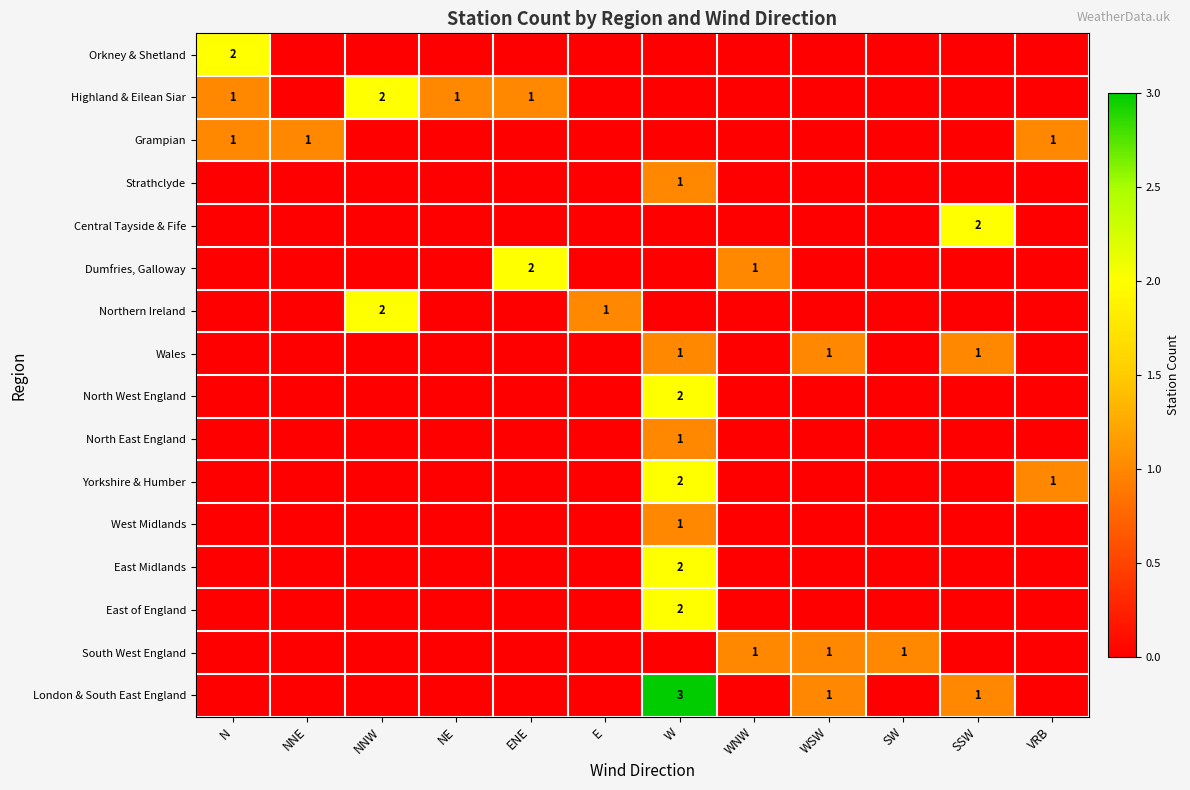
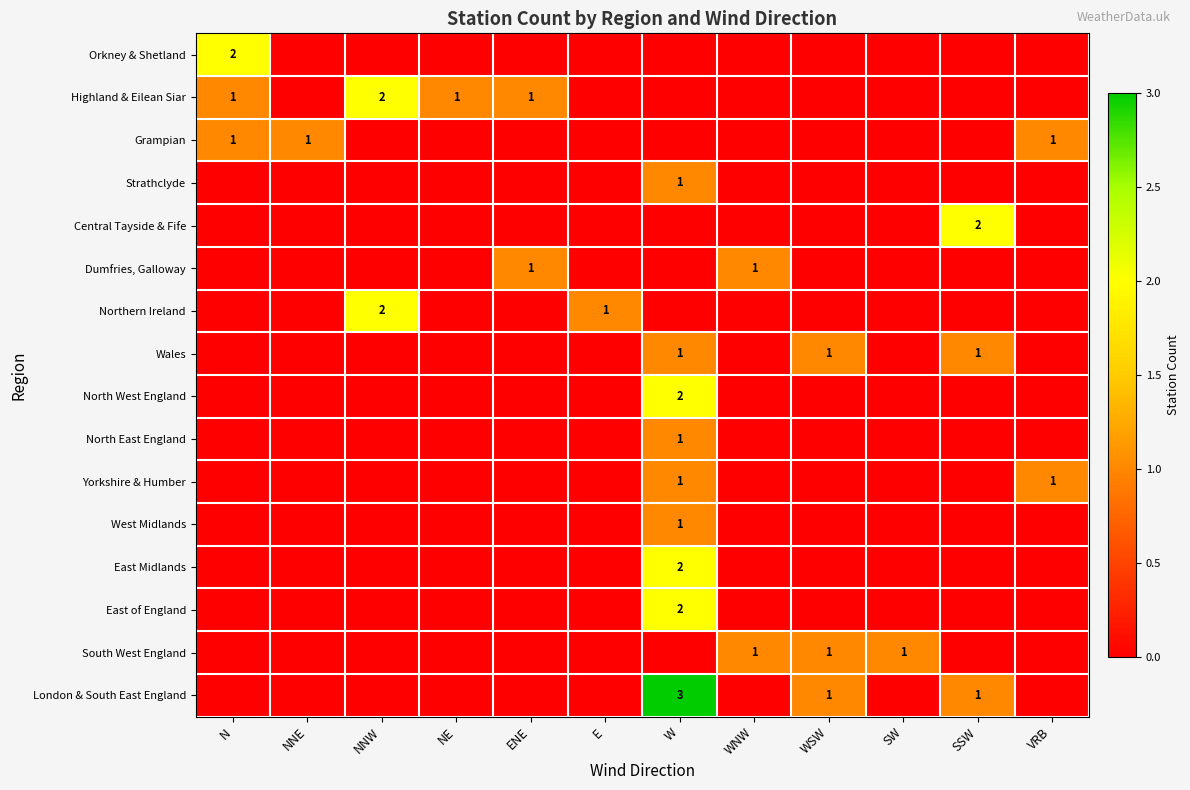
  {
    "Orkney & Shetland": {
      "N": 2
    },
    "Highland & Eilean Siar": {
      "N": 1,
      "NNW": 2,
      "NE": 1,
      "ENE": 1
    },
    "Grampian": {
      "N": 1,
      "NNE": 1,
      "VRB": 1
    },
    "Strathclyde": {
      "W": 1
    },
    "Central Tayside & Fife": {
      "SSW": 2
    },
    "Dumfries, Galloway": {
-     "ENE": 2,
+     "ENE": 1,
      "WNW": 1
    },
    "Northern Ireland": {
      "NNW": 2,
      "E": 1
    },
    "Wales": {
      "W": 1,
      "WSW": 1,
      "SSW": 1
    },
    "North West England": {
      "W": 2
    },
    "North East England": {
      "W": 1
    },
    "Yorkshire & Humber": {
-     "W": 2,
+     "W": 1,
      "VRB": 1
    },
    "West Midlands": {
      "W": 1
    },
    "East Midlands": {
      "W": 2
    },
    "East of England": {
      "W": 2
    },
    "South West England": {
      "WNW": 1,
      "WSW": 1,
      "SW": 1
    },
    "London & South East England": {
      "W": 3,
      "WSW": 1,
      "SSW": 1
    }
  }
